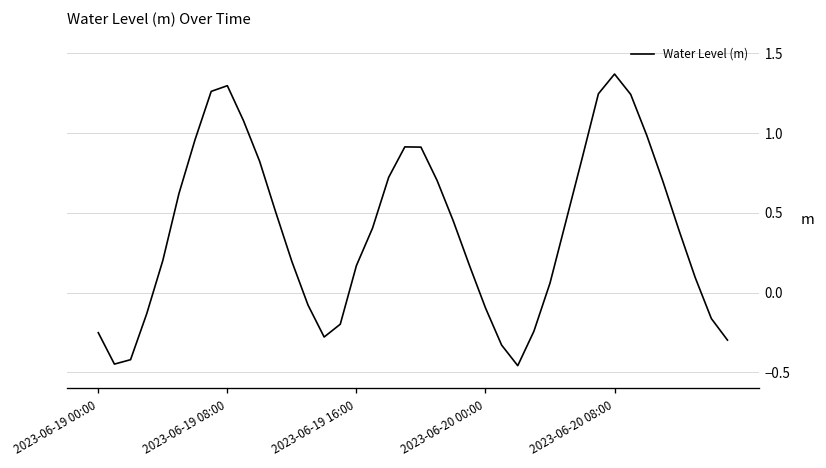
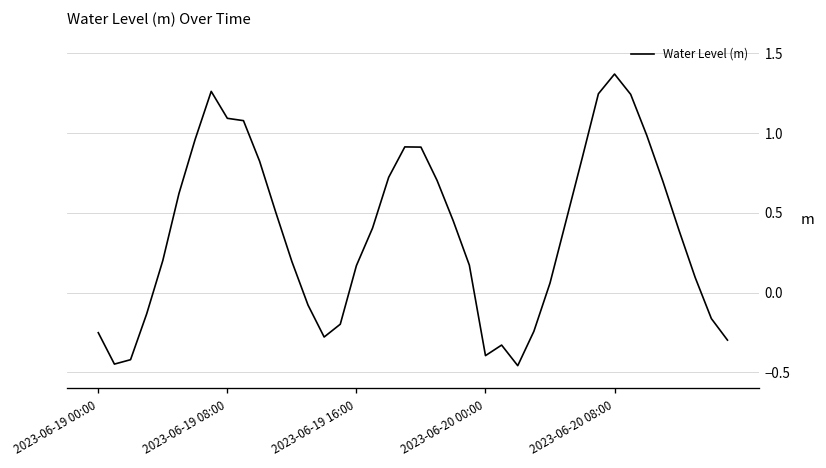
  {
    "2023-06-19 00:00": -0.25,
-   "2023-06-19 08:00": 1.30,
+   "2023-06-19 08:00": 1.09,
    "2023-06-19 16:00": 0.17,
-   "2023-06-20 00:00": -0.10,
+   "2023-06-20 00:00": -0.39,
    "2023-06-20 08:00": 1.37
  }
